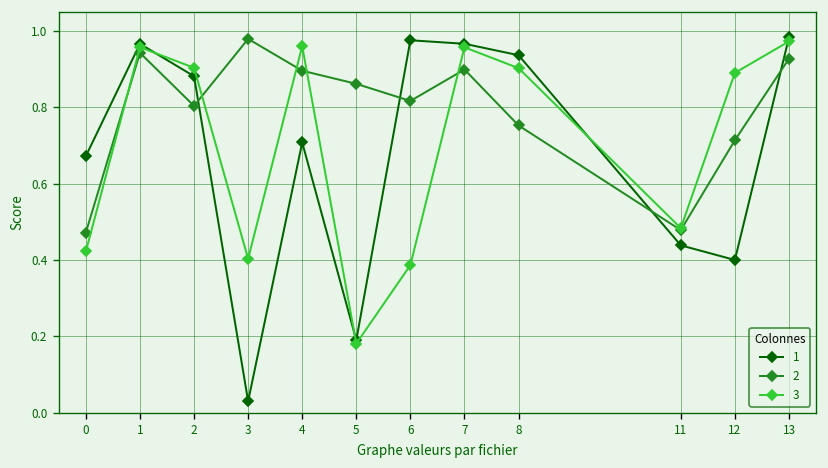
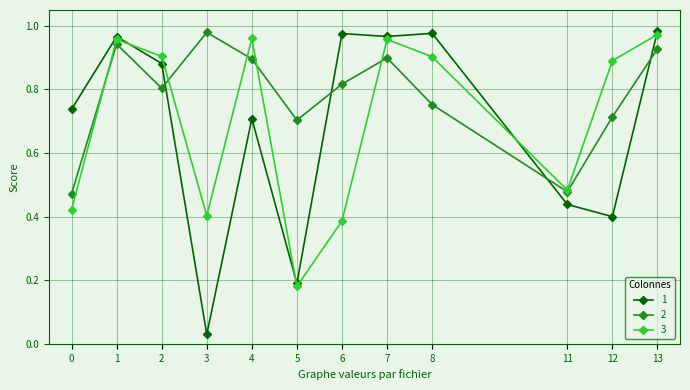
  {
    "1": {
-     "0": 0.67,
+     "0": 0.74,
      "1": 0.97,
      "2": 0.88,
      "3": 0.03,
      "4": 0.71,
      "5": 0.19,
      "6": 0.98,
      "7": 0.97,
-     "8": 0.94,
+     "8": 0.98,
      "11": 0.44,
      "12": 0.40,
      "13": 0.98
    },
    "2": {
      "0": 0.47,
      "1": 0.94,
      "2": 0.80,
      "3": 0.98,
      "4": 0.90,
-     "5": 0.86,
+     "5": 0.70,
      "6": 0.82,
      "7": 0.90,
      "8": 0.75,
      "12": 0.71,
      "13": 0.93
    },
    "3": {
      "0": 0.42,
      "1": 0.96,
      "2": 0.90,
      "3": 0.40,
      "4": 0.96,
      "5": 0.18,
      "6": 0.39,
      "7": 0.96,
      "8": 0.90,
      "12": 0.89,
      "13": 0.97
    }
  }
